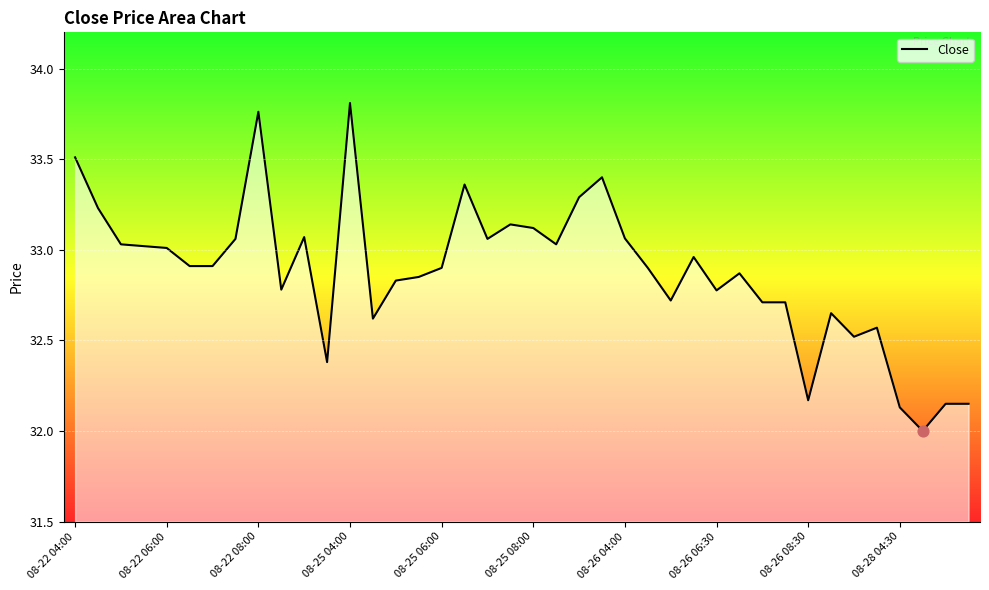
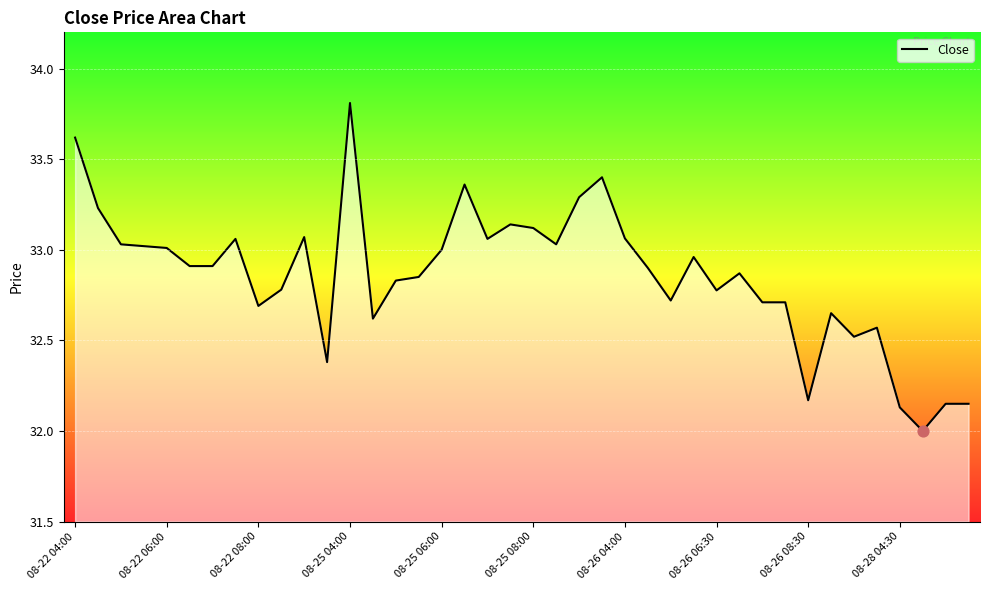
  {
    "Close": {
-     "08-22 04:00": 33.51,
+     "08-22 04:00": 33.62,
      "08-22 06:00": 33.01,
-     "08-22 08:00": 33.76,
+     "08-22 08:00": 32.69,
      "08-25 04:00": 33.81,
-     "08-25 06:00": 32.9,
+     "08-25 06:00": 33.0,
      "08-25 08:00": 33.12,
      "08-26 04:00": 33.06,
      "08-26 06:30": 32.78,
      "08-26 08:30": 32.17,
      "08-28 04:30": 32.13
    }
  }
